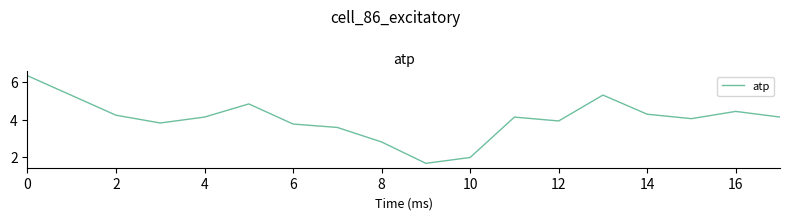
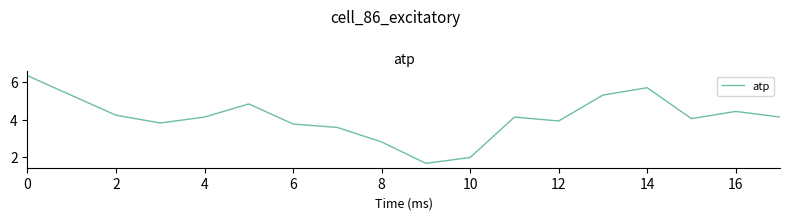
  {
    "0": 6.4,
    "2": 4.2,
    "4": 4.1,
    "6": 3.8,
    "8": 2.8,
    "10": 2.0,
    "12": 3.9,
-   "14": 4.3,
+   "14": 5.7,
    "16": 4.4
  }
